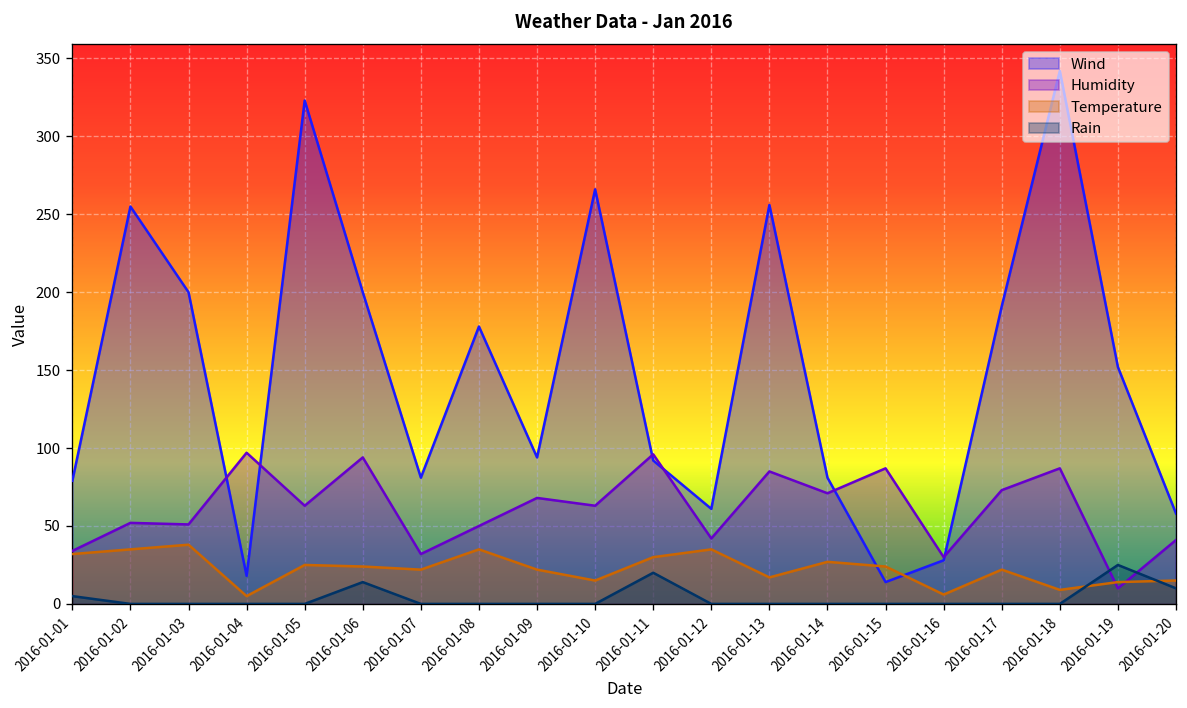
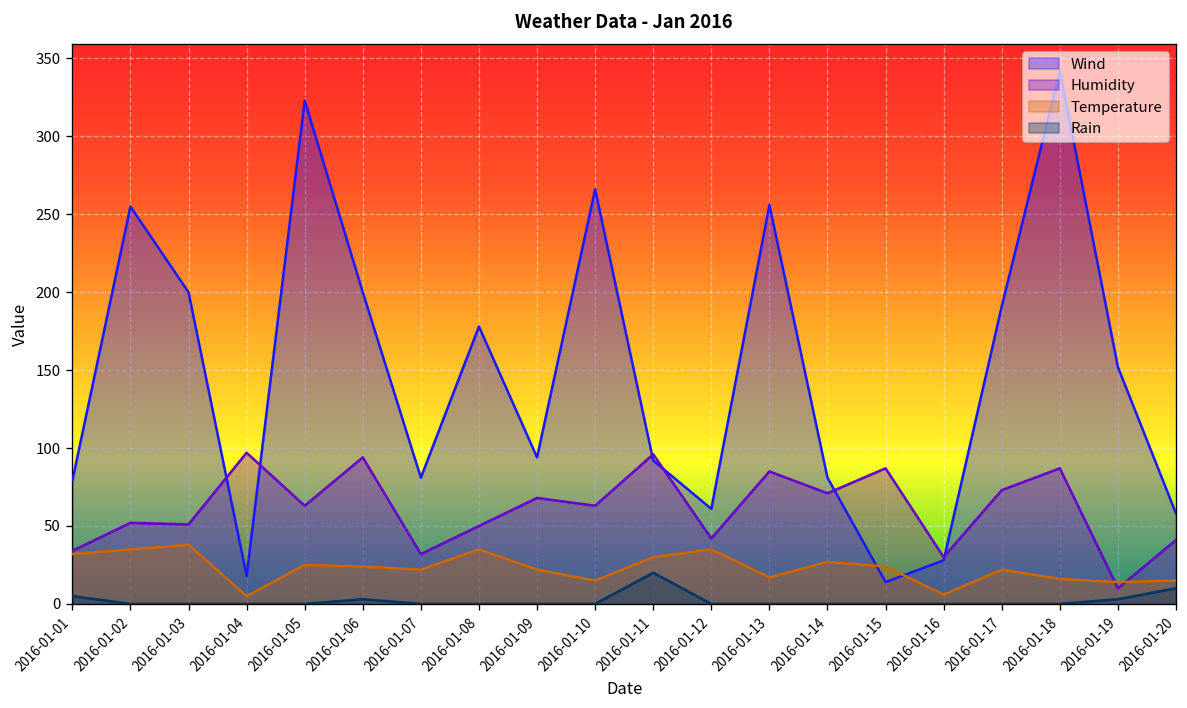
  {
    "Temperature": {
      "2016-01-01": 32,
      "2016-01-02": 35,
      "2016-01-03": 38,
      "2016-01-04": 5,
      "2016-01-05": 25,
      "2016-01-06": 24,
      "2016-01-07": 22,
      "2016-01-08": 35,
      "2016-01-09": 22,
      "2016-01-10": 15,
      "2016-01-11": 30,
      "2016-01-12": 35,
      "2016-01-13": 17,
      "2016-01-14": 27,
      "2016-01-15": 24,
      "2016-01-16": 6,
      "2016-01-17": 22,
-     "2016-01-18": 9,
+     "2016-01-18": 16,
      "2016-01-19": 14,
      "2016-01-20": 15
    },
    "Rain": {
      "2016-01-01": 5,
      "2016-01-02": 0,
      "2016-01-03": 0,
      "2016-01-04": 0,
      "2016-01-05": 0,
-     "2016-01-06": 14,
+     "2016-01-06": 3,
      "2016-01-07": 0,
      "2016-01-08": 0,
      "2016-01-09": 0,
      "2016-01-10": 0,
      "2016-01-11": 20,
      "2016-01-12": 0,
      "2016-01-13": 0,
      "2016-01-14": 0,
      "2016-01-15": 0,
      "2016-01-16": 0,
      "2016-01-17": 0,
      "2016-01-18": 0,
-     "2016-01-19": 25,
+     "2016-01-19": 3,
      "2016-01-20": 10
    }
  }
